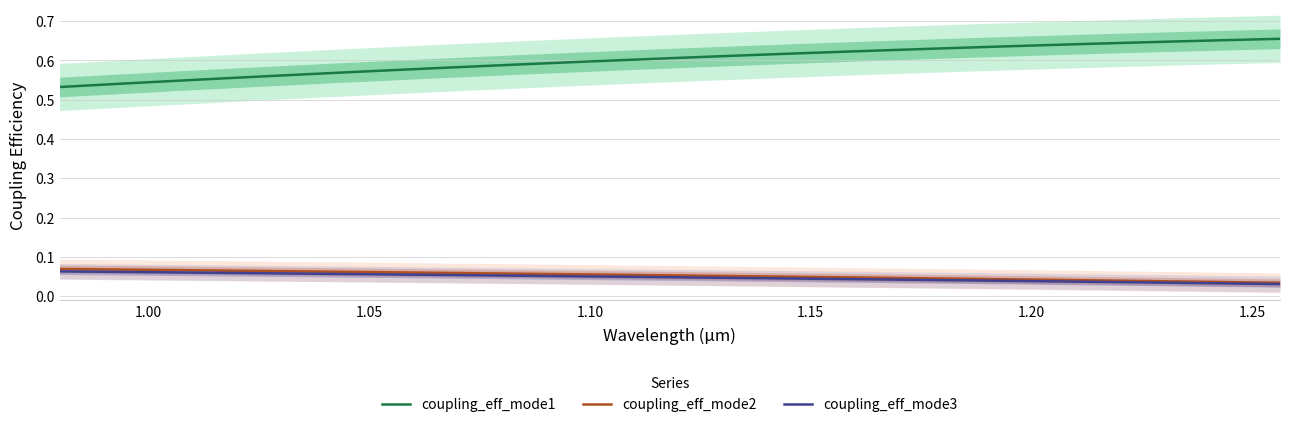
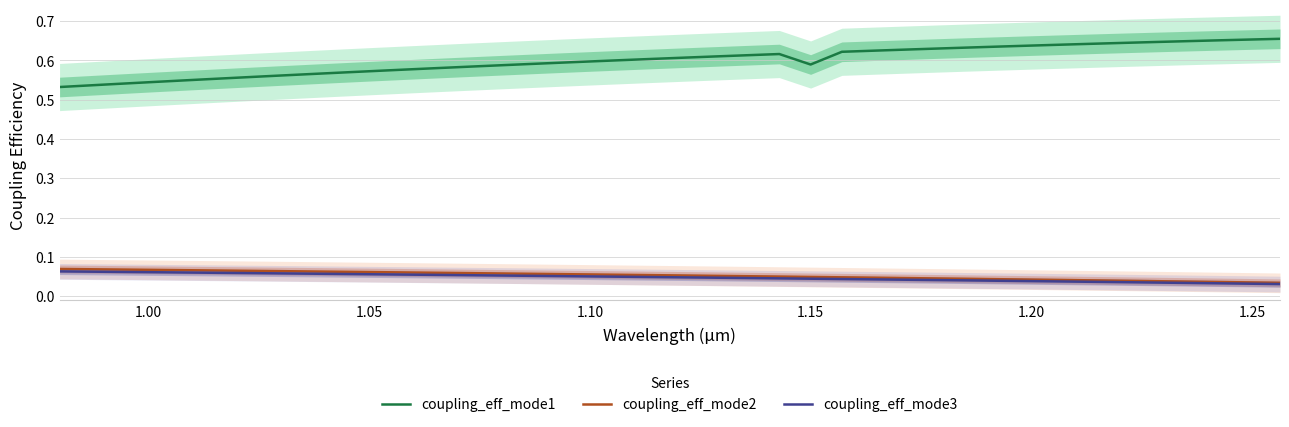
  {
    "coupling_eff_mode1": {
-     "1.15": 0.62
+     "1.15": 0.59
    }
  }
